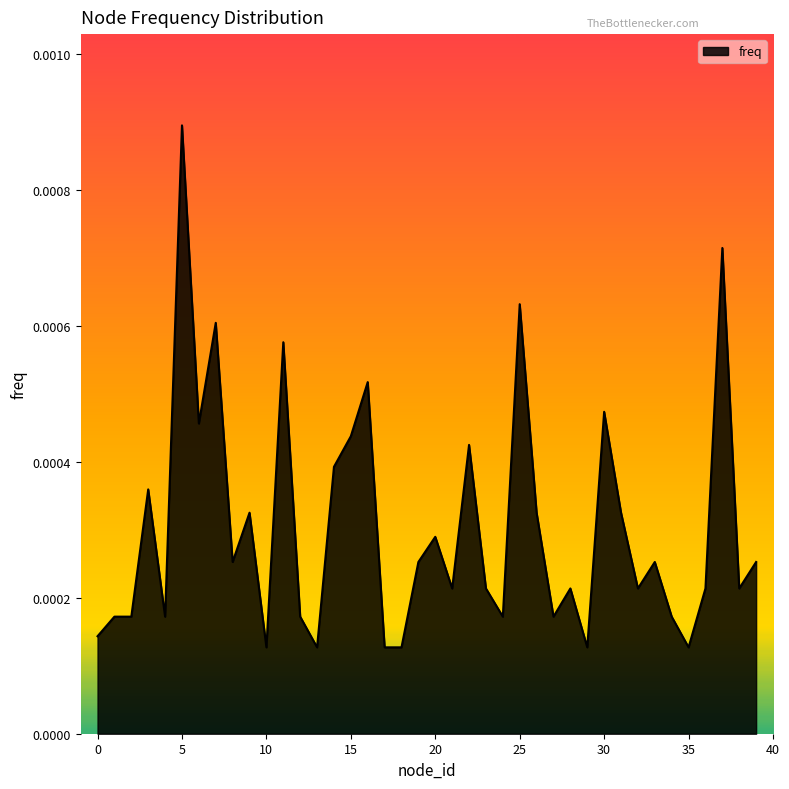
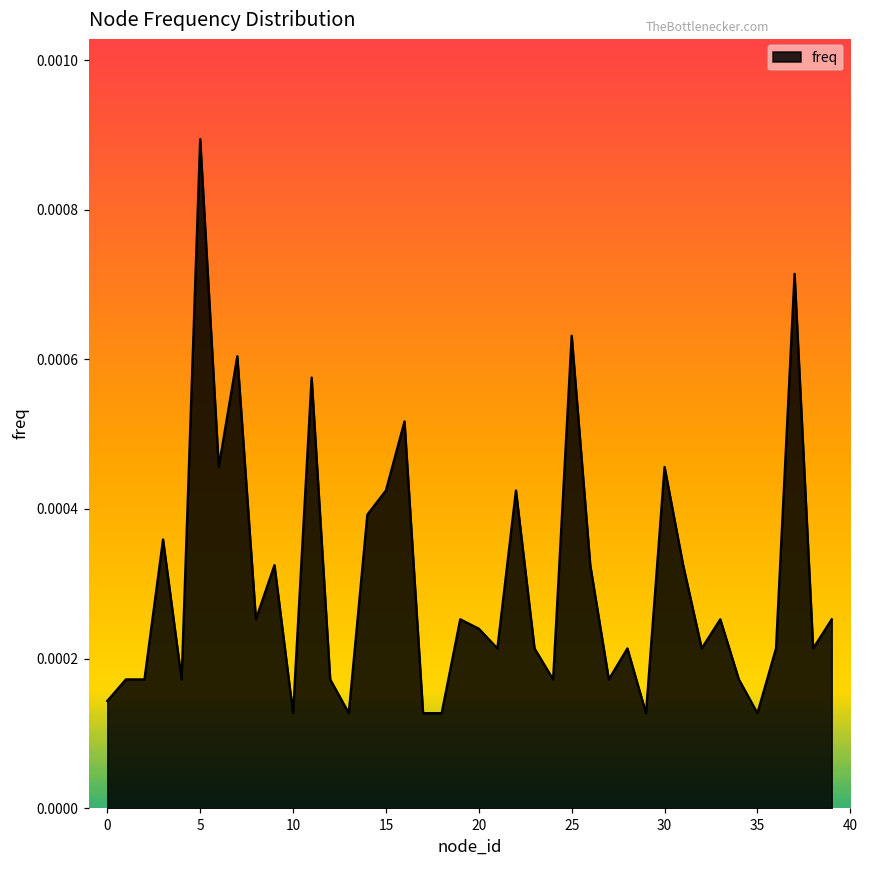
  {
    "0": 0.00014,
    "5": 0.00089,
    "10": 0.00013,
-   "15": 0.00044,
-   "20": 0.00029,
+   "15": 0.00042,
+   "20": 0.00024,
    "25": 0.00063,
-   "30": 0.00047,
+   "30": 0.00046,
    "35": 0.00013
  }
